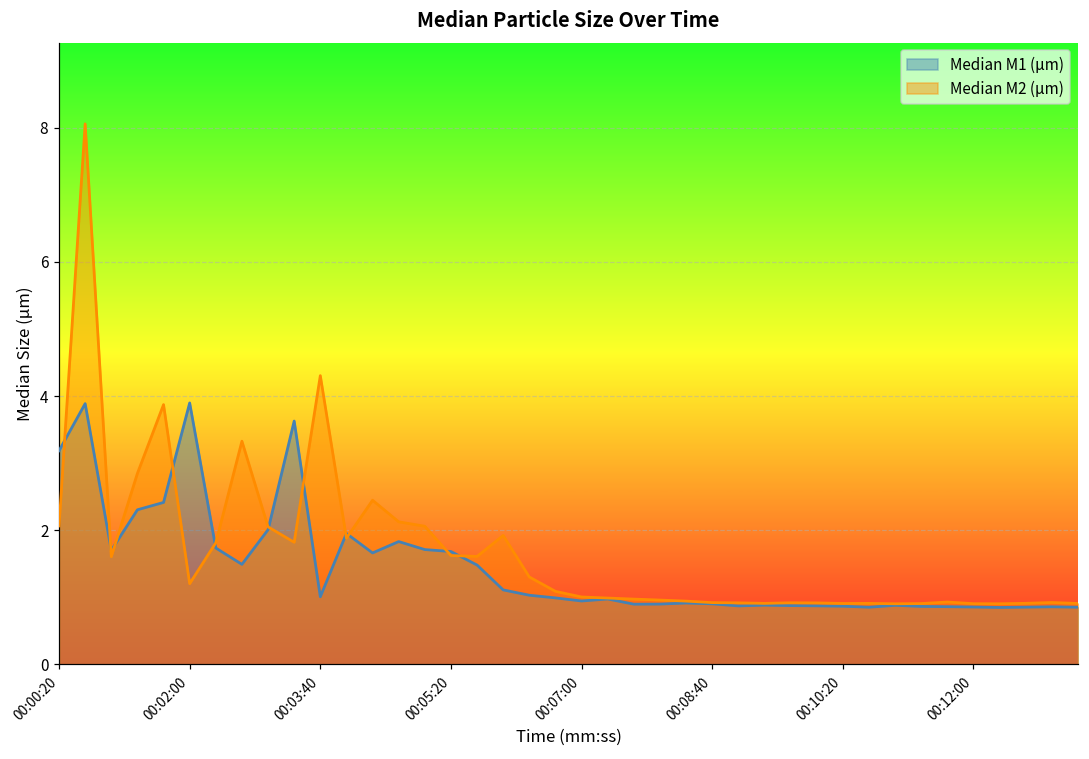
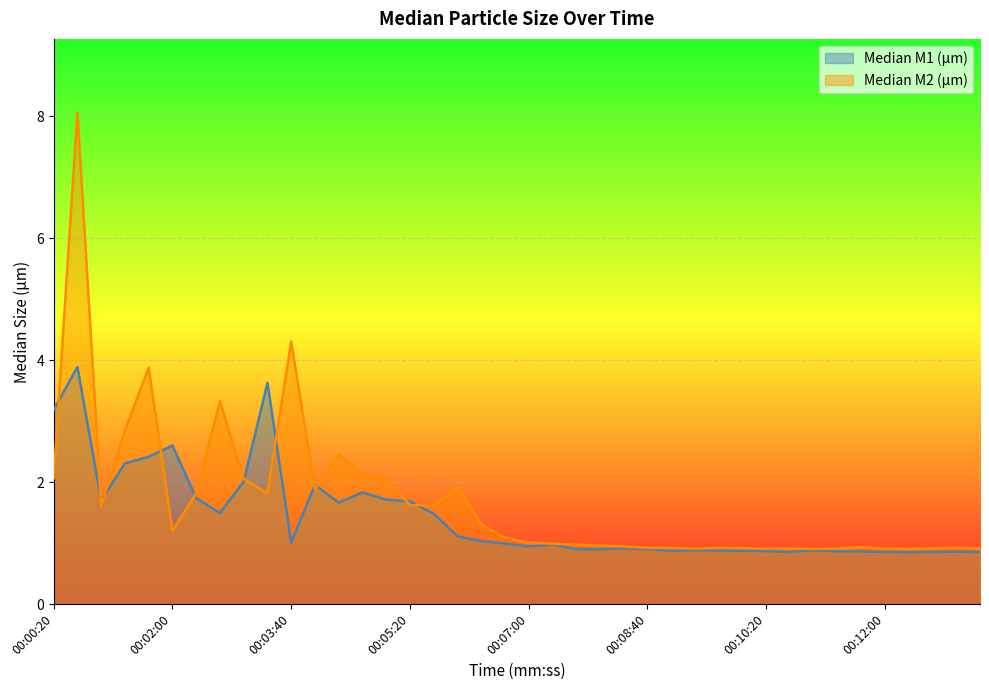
  {
    "Median M1 (µm)": {
      "00:00:20": 3.2,
-     "00:02:00": 3.9,
+     "00:02:00": 2.6,
      "00:03:40": 1.0,
      "00:05:20": 1.7,
      "00:07:00": 0.9,
      "00:12:00": 0.9
    },
    "Median M2 (µm)": {
      "00:00:20": 2.1,
      "00:02:00": 1.2,
      "00:03:40": 4.3,
      "00:05:20": 1.6,
      "00:07:00": 1.0,
      "00:12:00": 0.9
    }
  }
